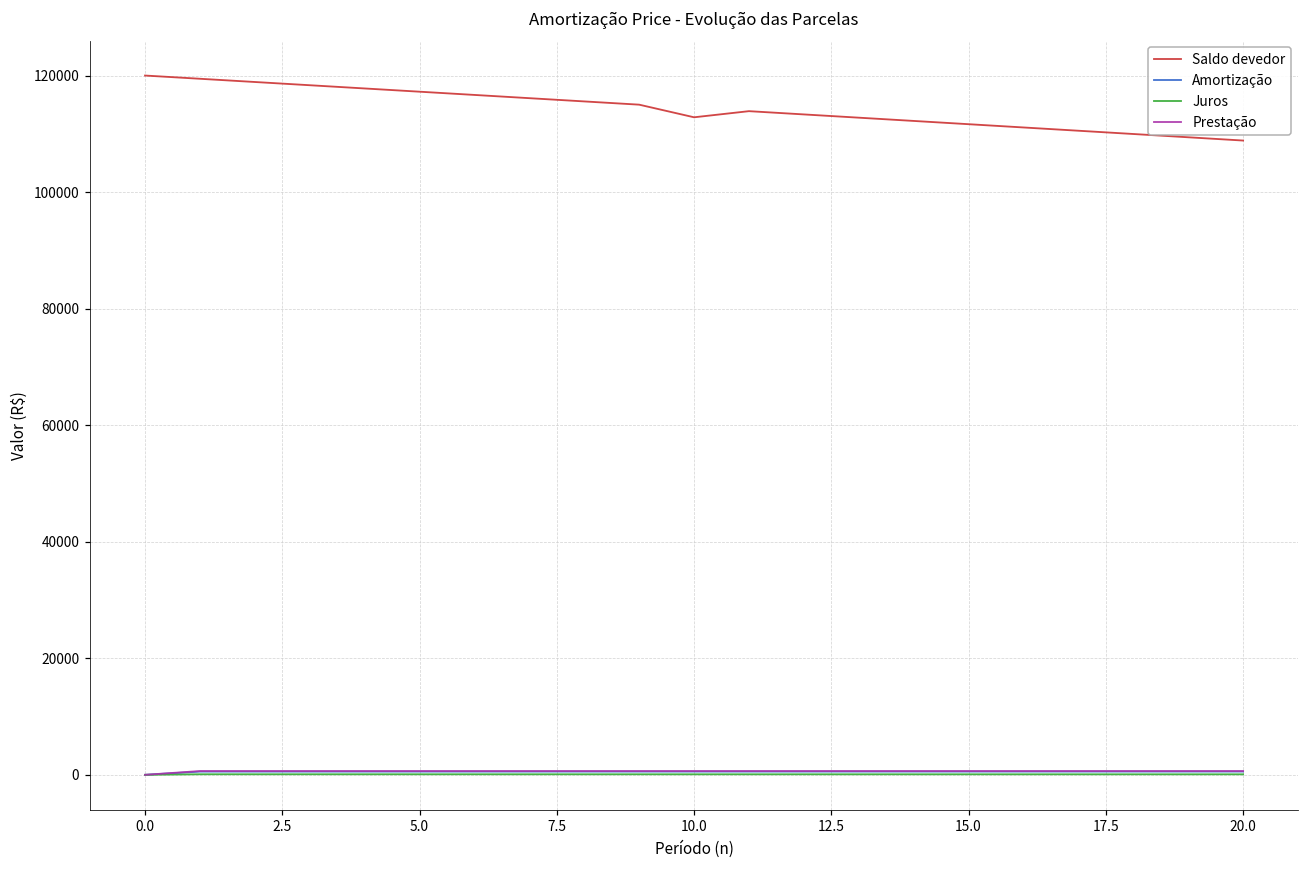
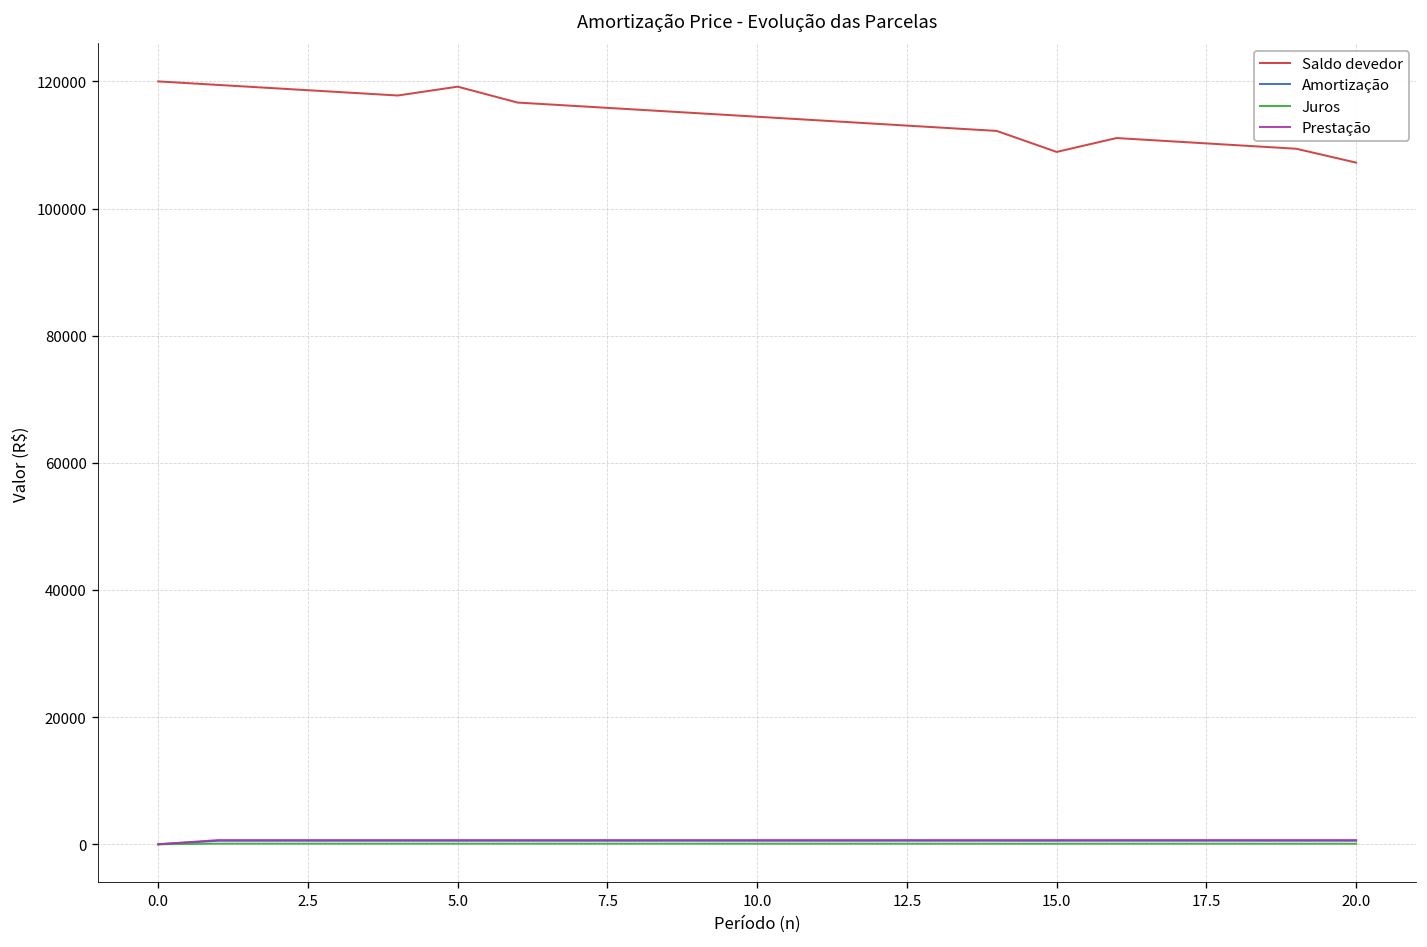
  {
    "Saldo devedor": {
      "0.0": 120000,
-     "5.0": 117000,
-     "10.0": 113000,
-     "15.0": 112000,
-     "20.0": 109000
+     "5.0": 119000,
+     "10.0": 114000,
+     "15.0": 109000,
+     "20.0": 107000
    }
  }
